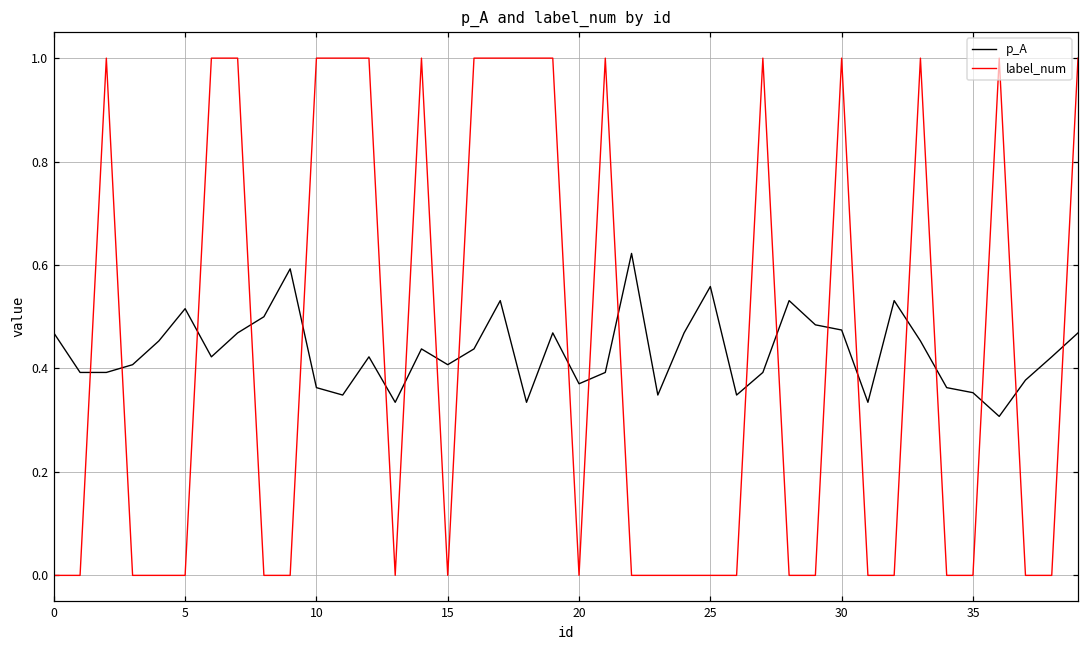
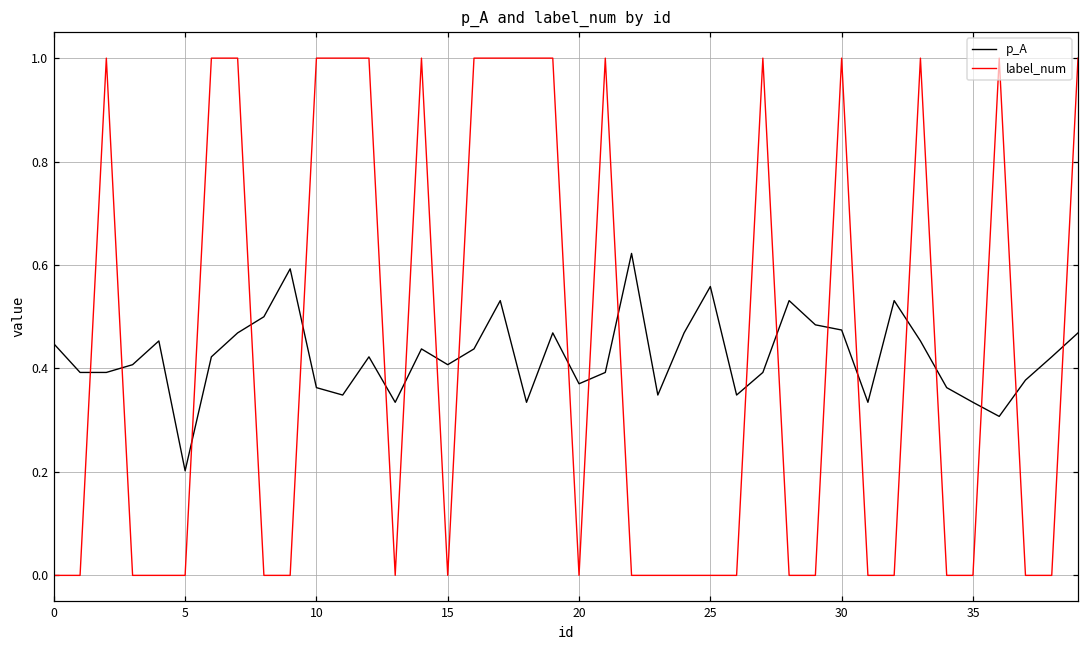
  {
    "p_A": {
-     "0": 0.47,
-     "5": 0.52,
+     "0": 0.45,
+     "5": 0.20,
      "10": 0.36,
      "15": 0.41,
      "20": 0.37,
      "25": 0.56,
      "30": 0.47,
-     "35": 0.35
+     "35": 0.33
    },
    "label_num": {
      "0": 0.00,
      "5": 0.00,
      "10": 1.00,
      "15": 0.00,
      "20": 0.00,
      "25": 0.00,
      "30": 1.00,
      "35": 0.00
    }
  }
